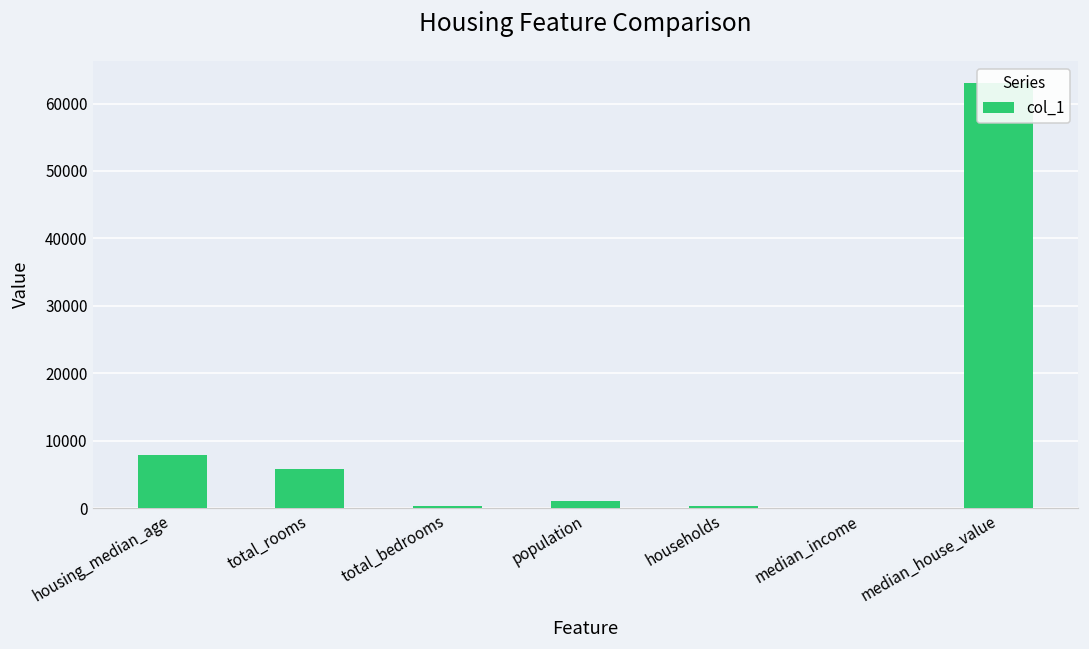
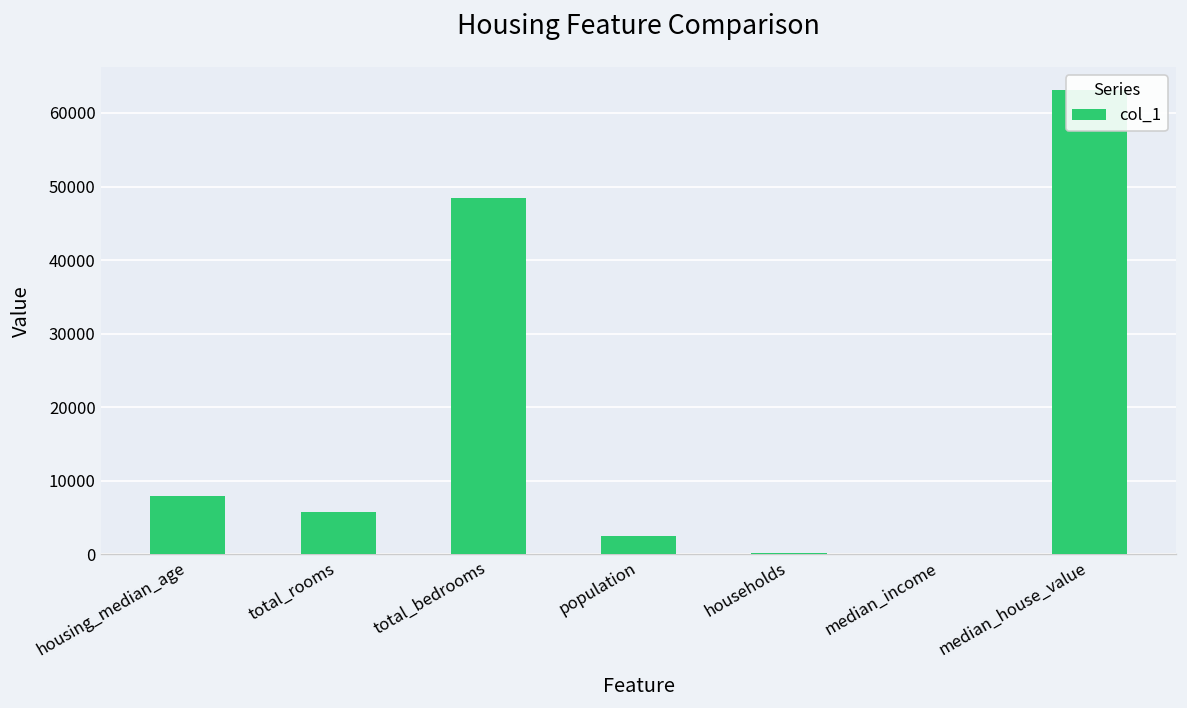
  {
    "housing_median_age": 8000,
    "total_rooms": 6000,
-   "total_bedrooms": 0,
-   "population": 1000
+   "total_bedrooms": 48000,
+   "population": 2000
  }
